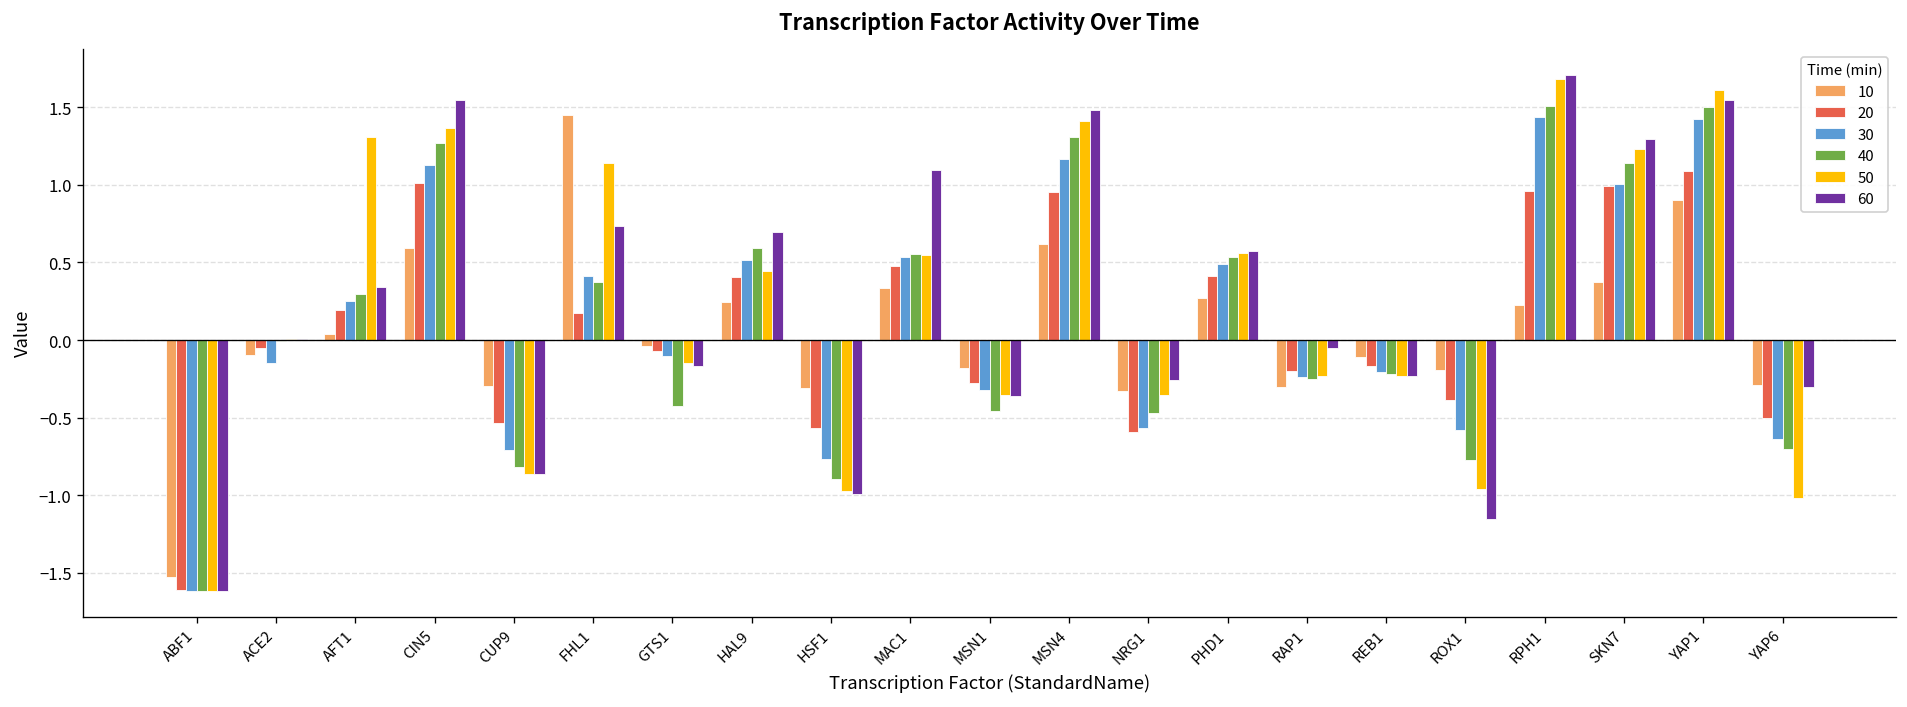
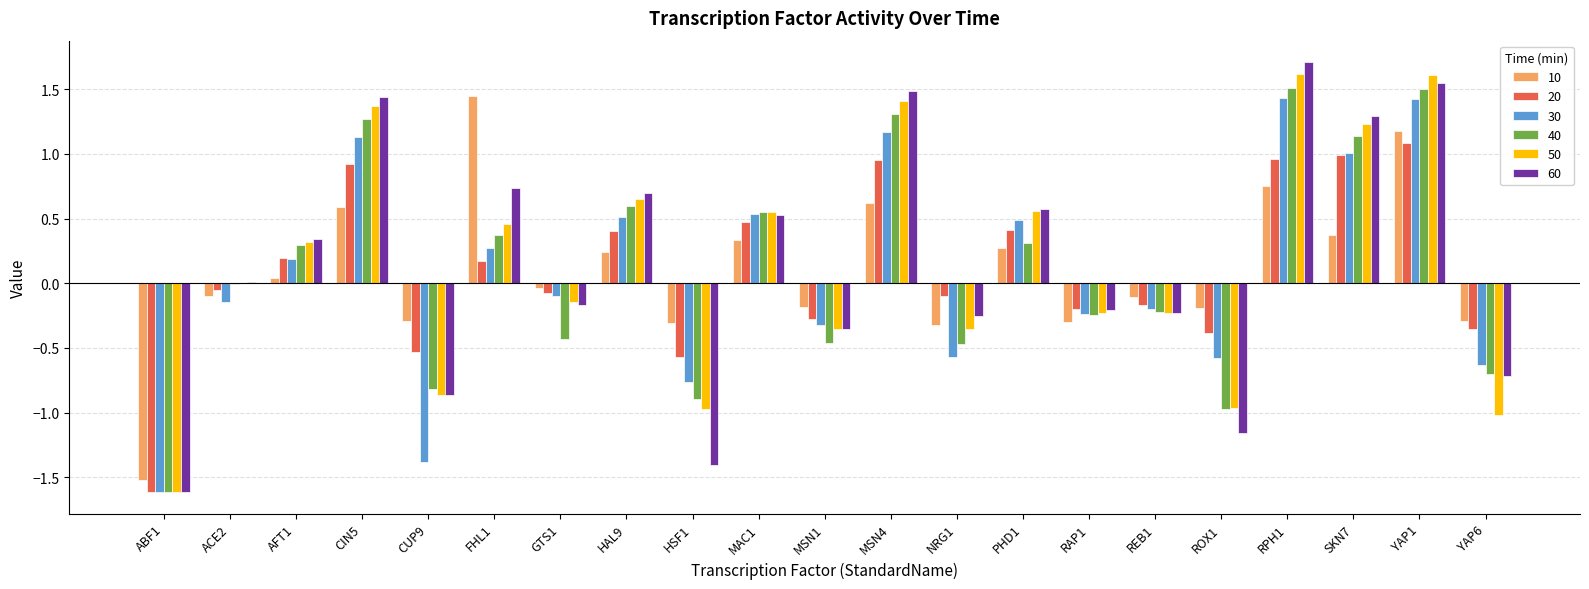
  {
    "10": {
      "ABF1": -1.52,
      "ACE2": -0.10,
      "AFT1": 0.04,
      "CIN5": 0.59,
      "CUP9": -0.29,
      "FHL1": 1.45,
      "GTS1": -0.04,
      "HAL9": 0.24,
      "HSF1": -0.31,
      "MAC1": 0.34,
      "MSN1": -0.18,
      "MSN4": 0.62,
      "NRG1": -0.33,
      "PHD1": 0.27,
      "RAP1": -0.30,
      "REB1": -0.11,
      "ROX1": -0.19,
-     "RPH1": 0.23,
+     "RPH1": 0.75,
      "SKN7": 0.37,
-     "YAP1": 0.90,
+     "YAP1": 1.17,
      "YAP6": -0.29
    },
    "20": {
      "ABF1": -1.61,
      "ACE2": -0.05,
      "AFT1": 0.20,
-     "CIN5": 1.01,
+     "CIN5": 0.92,
      "CUP9": -0.53,
      "FHL1": 0.17,
      "GTS1": -0.07,
      "HAL9": 0.40,
      "HSF1": -0.57,
      "MAC1": 0.48,
      "MSN1": -0.28,
      "MSN4": 0.95,
-     "NRG1": -0.60,
+     "NRG1": -0.10,
      "PHD1": 0.41,
      "RAP1": -0.20,
      "REB1": -0.17,
      "ROX1": -0.38,
      "RPH1": 0.96,
      "SKN7": 0.99,
      "YAP1": 1.09,
-     "YAP6": -0.50
+     "YAP6": -0.35
    },
    "30": {
      "ABF1": -1.61,
      "ACE2": -0.15,
-     "AFT1": 0.25,
+     "AFT1": 0.19,
      "CIN5": 1.13,
-     "CUP9": -0.71,
-     "FHL1": 0.41,
+     "CUP9": -1.38,
+     "FHL1": 0.27,
      "GTS1": -0.10,
      "HAL9": 0.52,
      "HSF1": -0.76,
      "MAC1": 0.53,
      "MSN1": -0.32,
      "MSN4": 1.17,
      "NRG1": -0.57,
      "PHD1": 0.49,
      "RAP1": -0.24,
      "REB1": -0.20,
      "ROX1": -0.58,
      "RPH1": 1.43,
      "SKN7": 1.01,
      "YAP1": 1.42,
      "YAP6": -0.64
    },
    "40": {
      "ABF1": -1.61,
      "AFT1": 0.29,
      "CIN5": 1.27,
      "CUP9": -0.81,
      "FHL1": 0.37,
      "GTS1": -0.43,
      "HAL9": 0.60,
      "HSF1": -0.90,
      "MAC1": 0.55,
      "MSN1": -0.46,
      "MSN4": 1.31,
      "NRG1": -0.47,
-     "PHD1": 0.53,
+     "PHD1": 0.31,
      "RAP1": -0.25,
      "REB1": -0.22,
-     "ROX1": -0.77,
+     "ROX1": -0.97,
      "RPH1": 1.51,
      "SKN7": 1.14,
      "YAP1": 1.50,
      "YAP6": -0.70
    },
    "50": {
      "ABF1": -1.61,
-     "AFT1": 1.31,
+     "AFT1": 0.32,
      "CIN5": 1.37,
      "CUP9": -0.86,
-     "FHL1": 1.14,
+     "FHL1": 0.46,
      "GTS1": -0.15,
-     "HAL9": 0.44,
+     "HAL9": 0.65,
      "HSF1": -0.97,
      "MAC1": 0.55,
      "MSN1": -0.35,
      "MSN4": 1.41,
      "NRG1": -0.36,
      "PHD1": 0.56,
      "RAP1": -0.23,
      "REB1": -0.23,
      "ROX1": -0.96,
-     "RPH1": 1.68,
+     "RPH1": 1.62,
      "SKN7": 1.23,
      "YAP1": 1.61,
      "YAP6": -1.02
    },
    "60": {
      "ABF1": -1.61,
      "AFT1": 0.34,
-     "CIN5": 1.54,
+     "CIN5": 1.44,
      "CUP9": -0.86,
      "FHL1": 0.74,
      "GTS1": -0.17,
      "HAL9": 0.70,
-     "HSF1": -0.99,
-     "MAC1": 1.09,
+     "HSF1": -1.40,
+     "MAC1": 0.53,
      "MSN1": -0.36,
      "MSN4": 1.48,
      "NRG1": -0.26,
      "PHD1": 0.58,
-     "RAP1": -0.05,
+     "RAP1": -0.20,
      "REB1": -0.23,
      "ROX1": -1.15,
      "RPH1": 1.71,
      "SKN7": 1.29,
      "YAP1": 1.55,
-     "YAP6": -0.30
+     "YAP6": -0.72
    }
  }
